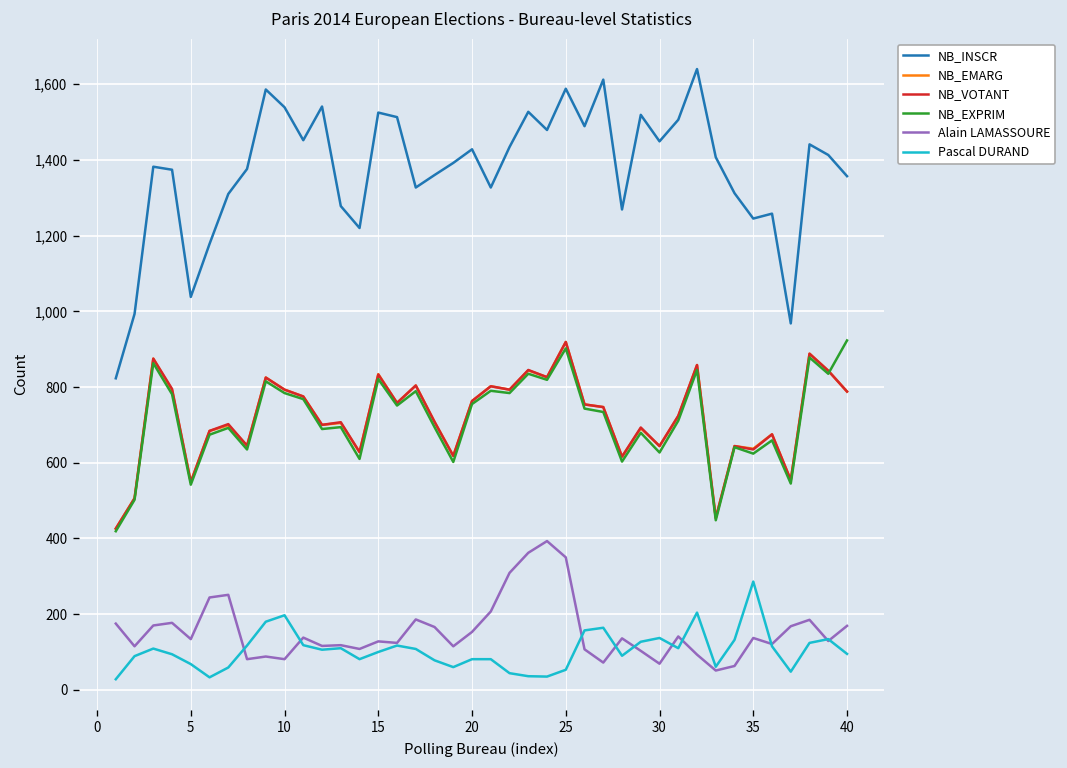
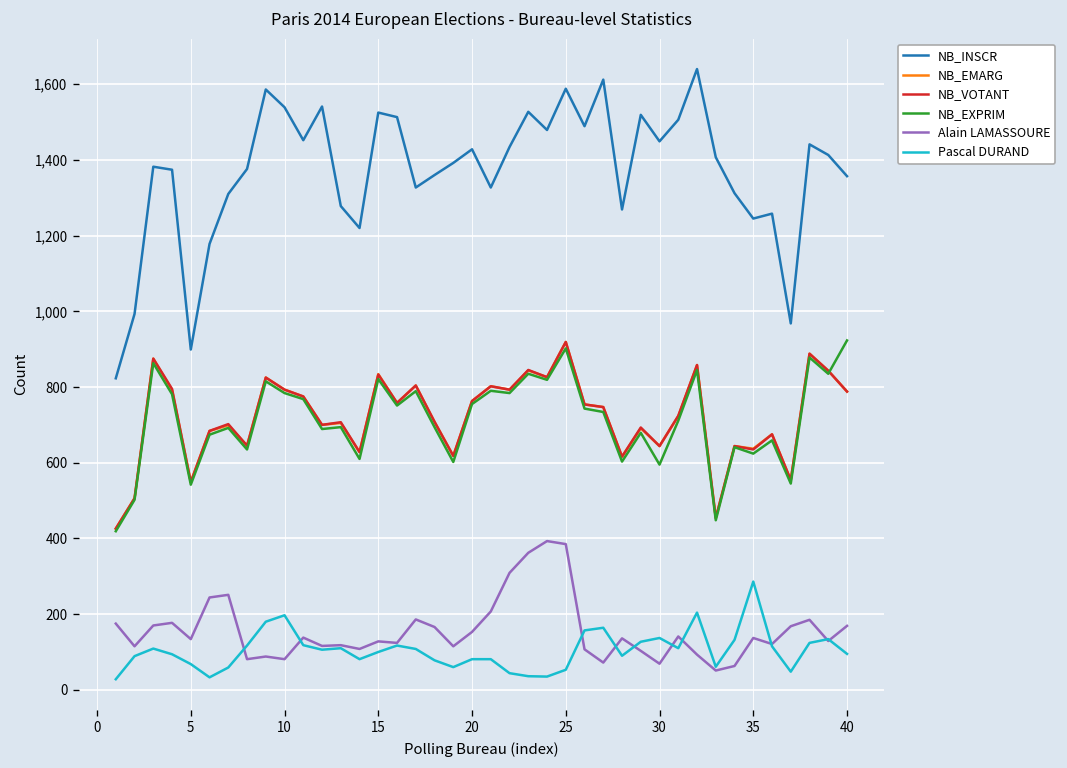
  {
    "NB_INSCR": {
-     "5": "1,040",
+     "5": "900",
      "10": "1,540",
      "15": "1,530",
      "20": "1,430",
      "25": "1,590",
      "30": "1,450",
      "35": "1,250",
      "40": "1,360"
    },
    "NB_EXPRIM": {
      "10": "780",
      "15": "820",
      "25": "900",
-     "30": "630",
+     "30": "600",
      "35": "620",
      "40": "920"
    },
    "Alain LAMASSOURE": {
      "5": "130",
      "10": "80",
      "15": "130",
      "20": "150",
-     "25": "350",
+     "25": "390",
      "30": "70",
      "35": "140",
      "40": "170"
    },
    "Pascal DURAND": {
      "5": "70",
      "10": "200",
      "15": "100",
      "20": "80",
      "25": "50",
      "30": "140",
      "35": "290",
      "40": "100"
    }
  }
